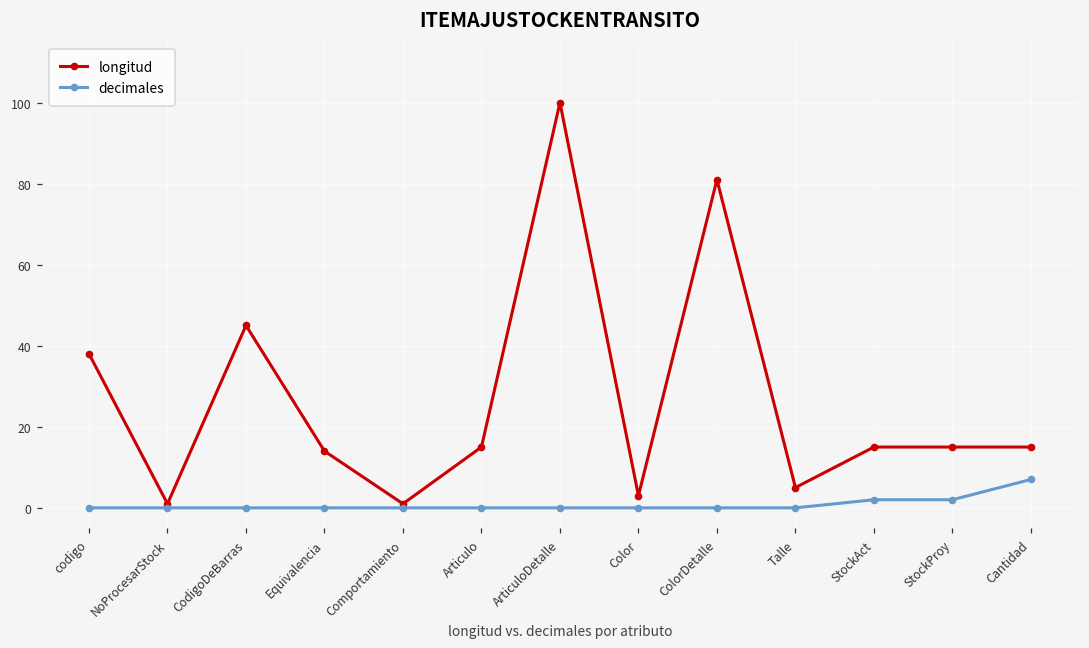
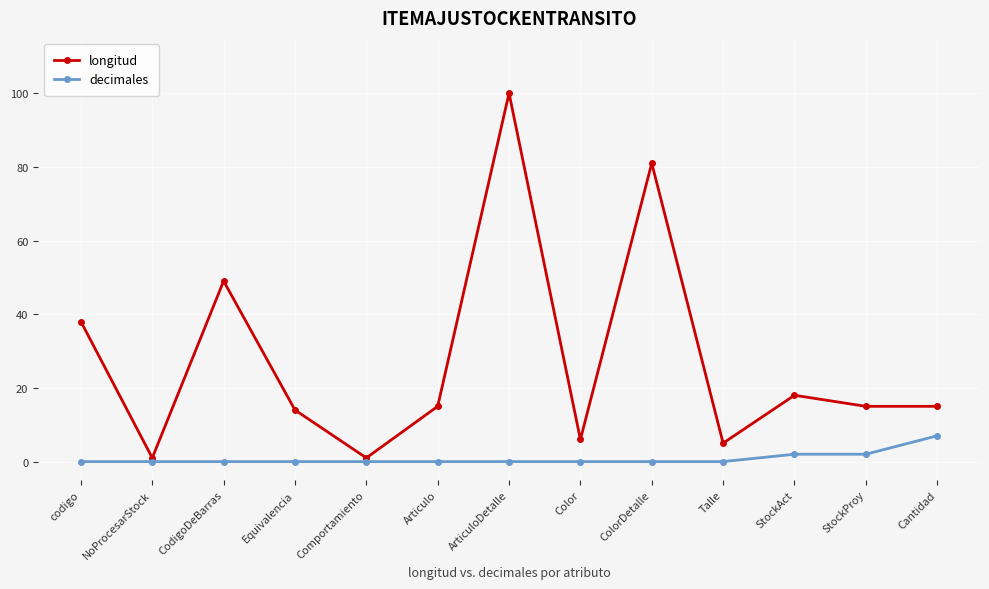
  {
    "longitud": {
      "codigo": 38,
      "NoProcesarStock": 1,
-     "CodigoDeBarras": 45,
+     "CodigoDeBarras": 49,
      "Equivalencia": 14,
      "Comportamiento": 1,
      "Articulo": 15,
      "ArticuloDetalle": 100,
-     "Color": 3,
+     "Color": 6,
      "ColorDetalle": 81,
      "Talle": 5,
-     "StockAct": 15,
+     "StockAct": 18,
      "StockProy": 15,
      "Cantidad": 15
    },
    "decimales": {
      "codigo": 0,
      "NoProcesarStock": 0,
      "CodigoDeBarras": 0,
      "Equivalencia": 0,
      "Comportamiento": 0,
      "Articulo": 0,
      "ArticuloDetalle": 0,
      "Color": 0,
      "ColorDetalle": 0,
      "Talle": 0,
      "StockAct": 2,
      "StockProy": 2,
      "Cantidad": 7
    }
  }
